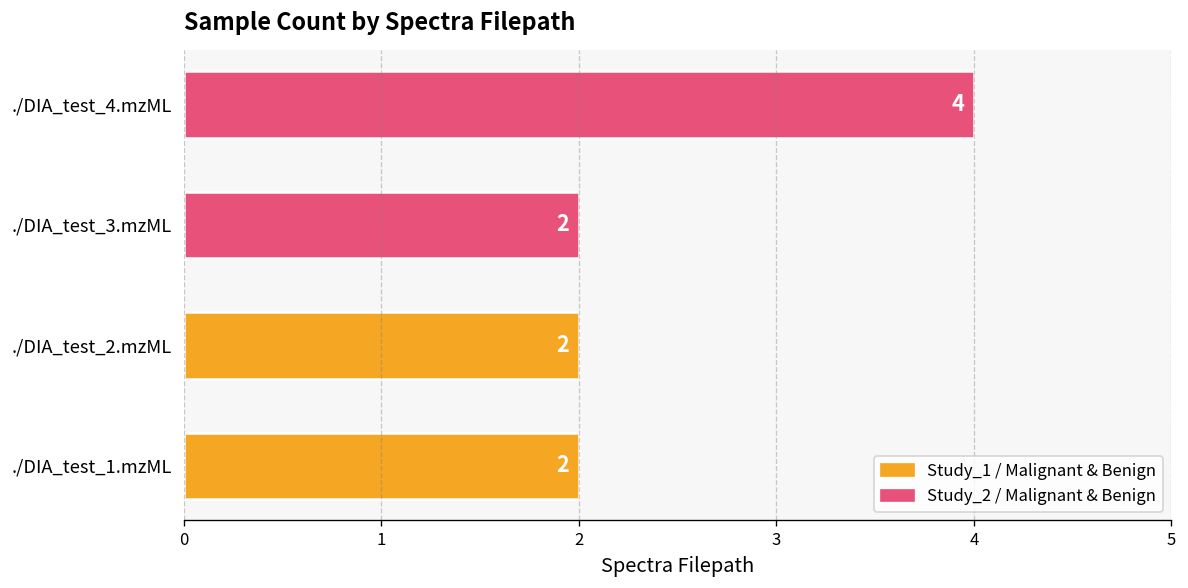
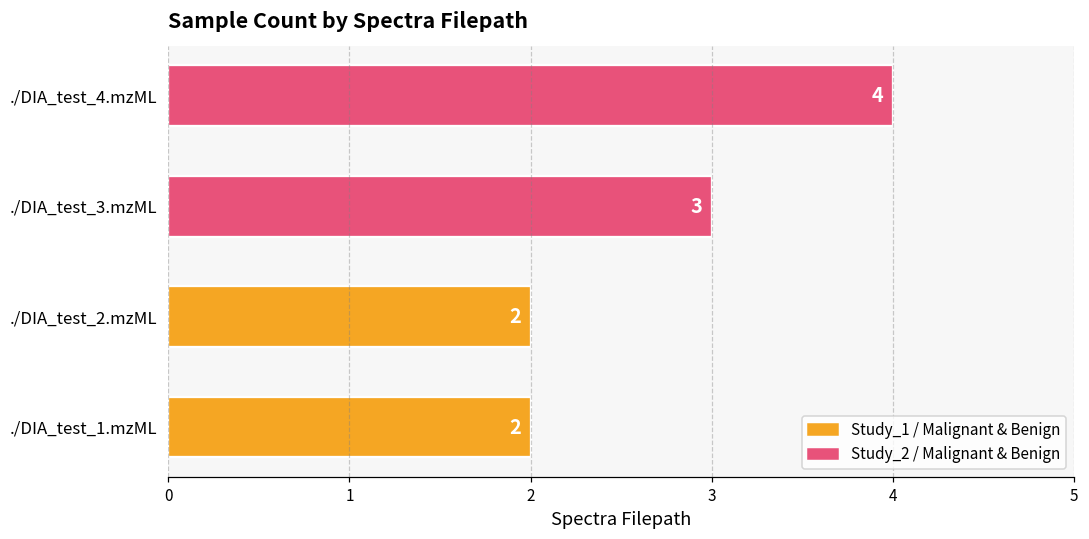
  {
    "./DIA_test_4.mzML": 4,
-   "./DIA_test_3.mzML": 2,
+   "./DIA_test_3.mzML": 3,
    "./DIA_test_2.mzML": 2,
    "./DIA_test_1.mzML": 2
  }
